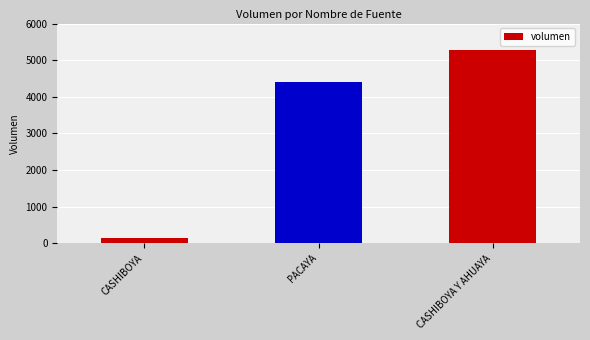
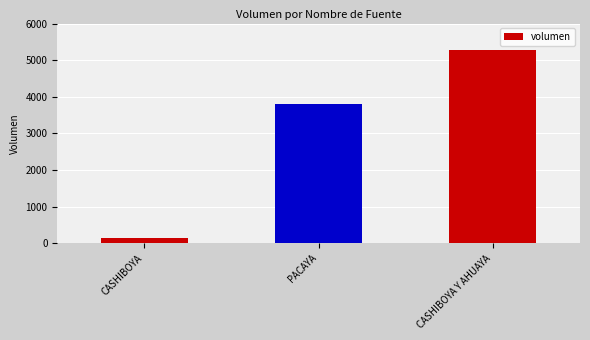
  {
    "CASHIBOYA": 200,
-   "PACAYA": 4400,
+   "PACAYA": 3800,
    "CASHIBOYA Y AHUAYA": 5300
  }
